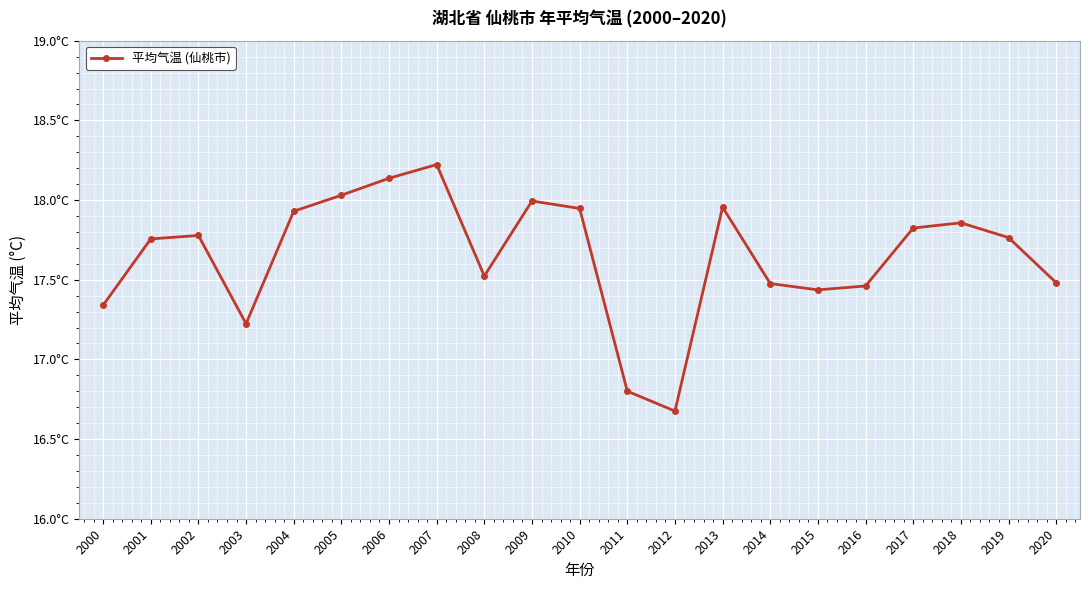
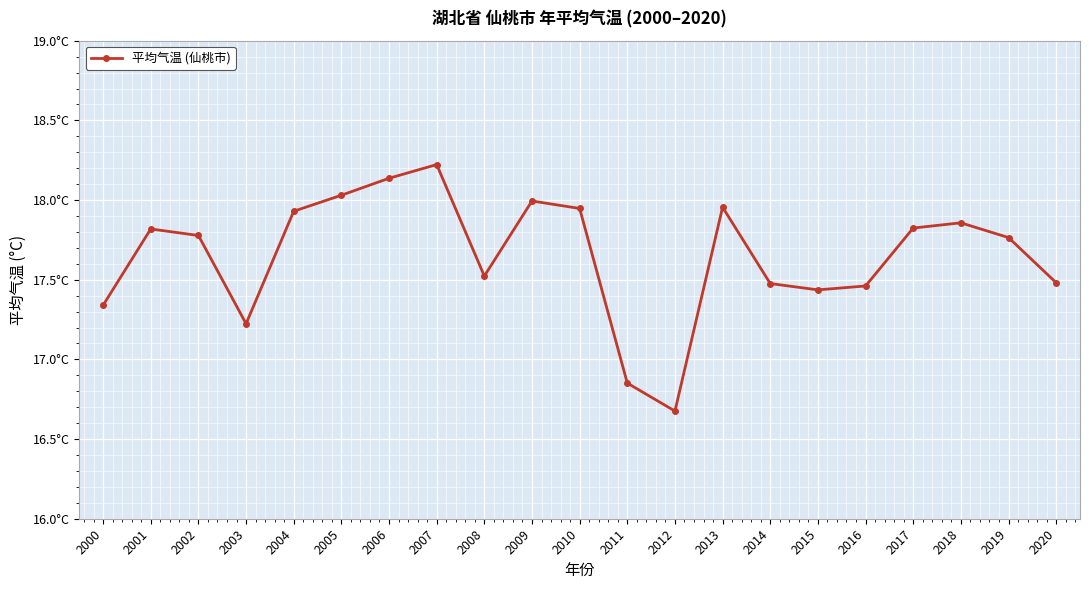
  {
    "2000": "17.34°C",
-   "2001": "17.76°C",
+   "2001": "17.82°C",
    "2002": "17.78°C",
    "2003": "17.22°C",
    "2004": "17.93°C",
    "2005": "18.03°C",
    "2006": "18.14°C",
    "2007": "18.22°C",
    "2008": "17.52°C",
    "2009": "17.99°C",
    "2010": "17.95°C",
-   "2011": "16.80°C",
+   "2011": "16.85°C",
    "2012": "16.68°C",
    "2013": "17.96°C",
    "2014": "17.48°C",
    "2015": "17.44°C",
    "2016": "17.46°C",
    "2017": "17.82°C",
    "2018": "17.86°C",
    "2019": "17.76°C",
    "2020": "17.48°C"
  }
